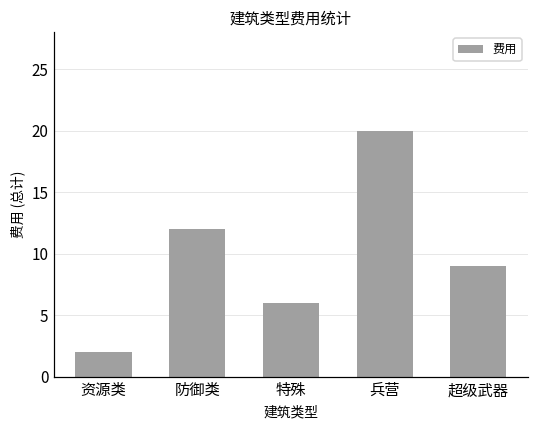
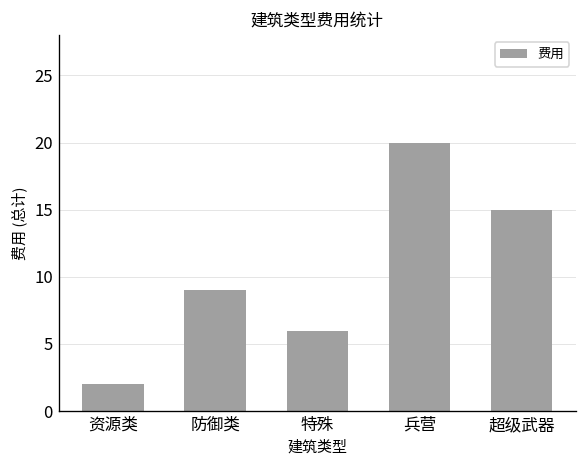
  {
    "资源类": 2,
-   "防御类": 12,
+   "防御类": 9,
    "特殊": 6,
    "兵营": 20,
-   "超级武器": 9
+   "超级武器": 15
  }
